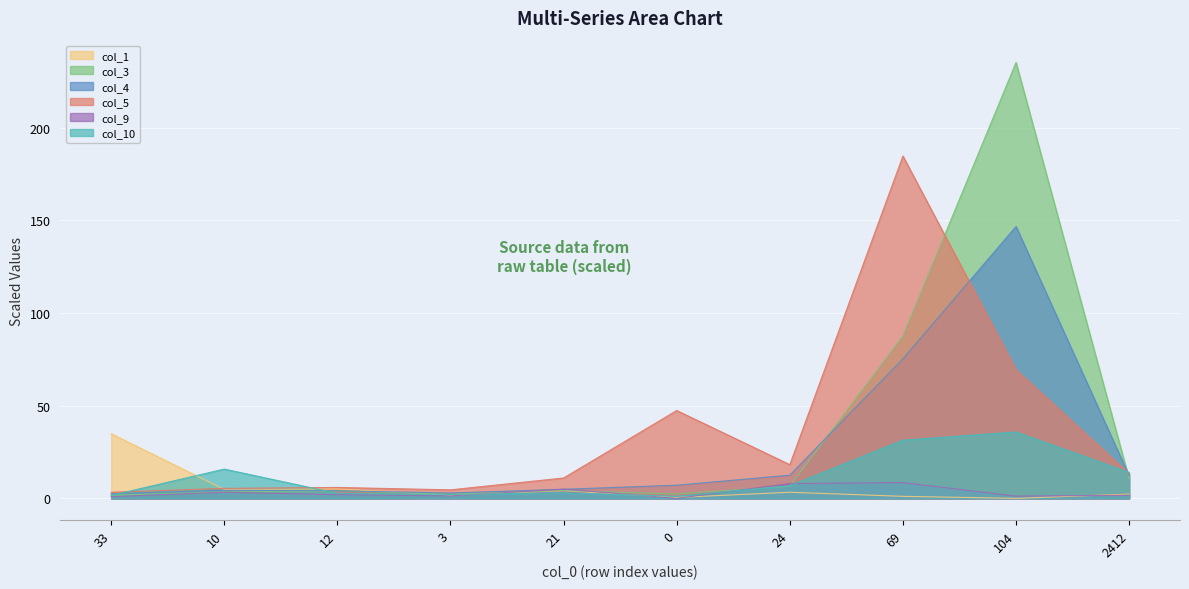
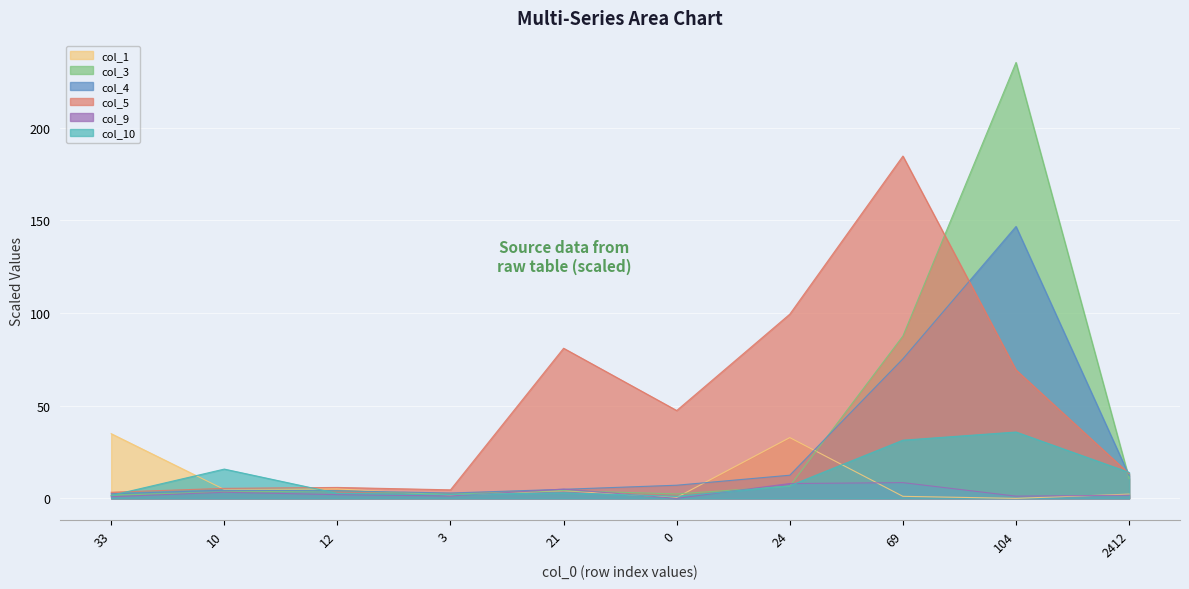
  {
    "col_1": {
      "33": 35,
-     "24": 3,
+     "24": 33,
      "69": 1
    },
    "col_3": {
      "69": 88,
      "104": 235,
      "2412": 11
    },
    "col_5": {
      "3": 5,
-     "21": 11,
+     "21": 81,
      "0": 47,
-     "24": 18,
+     "24": 99,
      "69": 185,
      "104": 69
    },
    "col_9": {
      "69": 9
    }
  }
